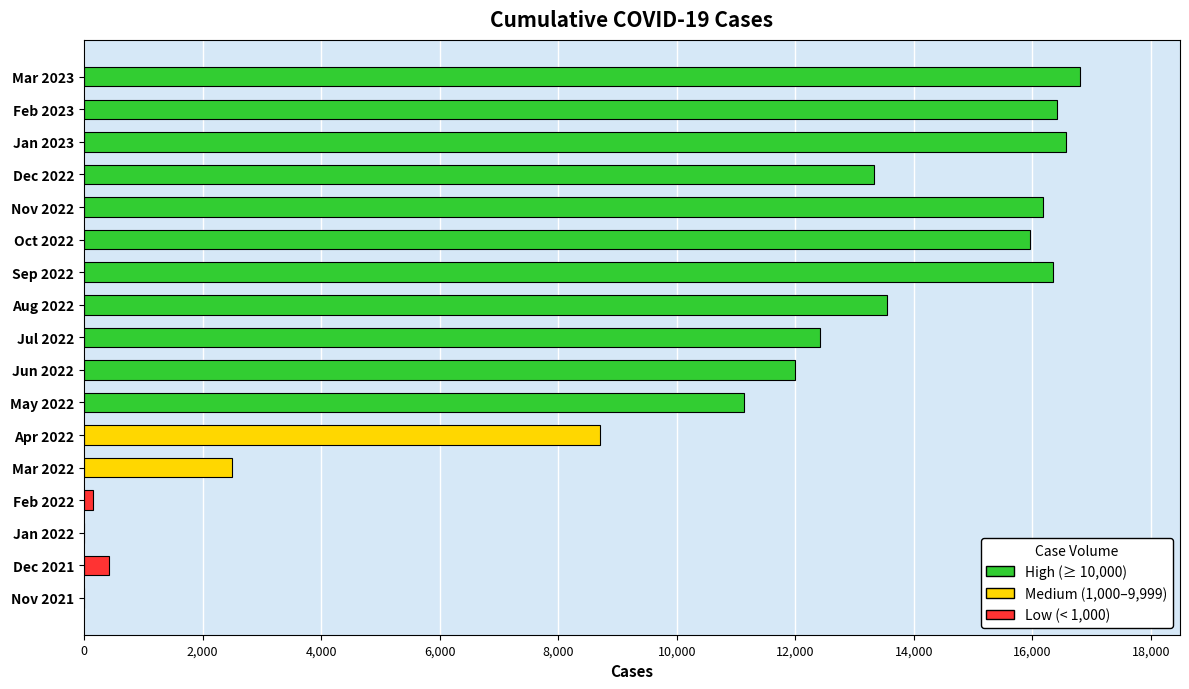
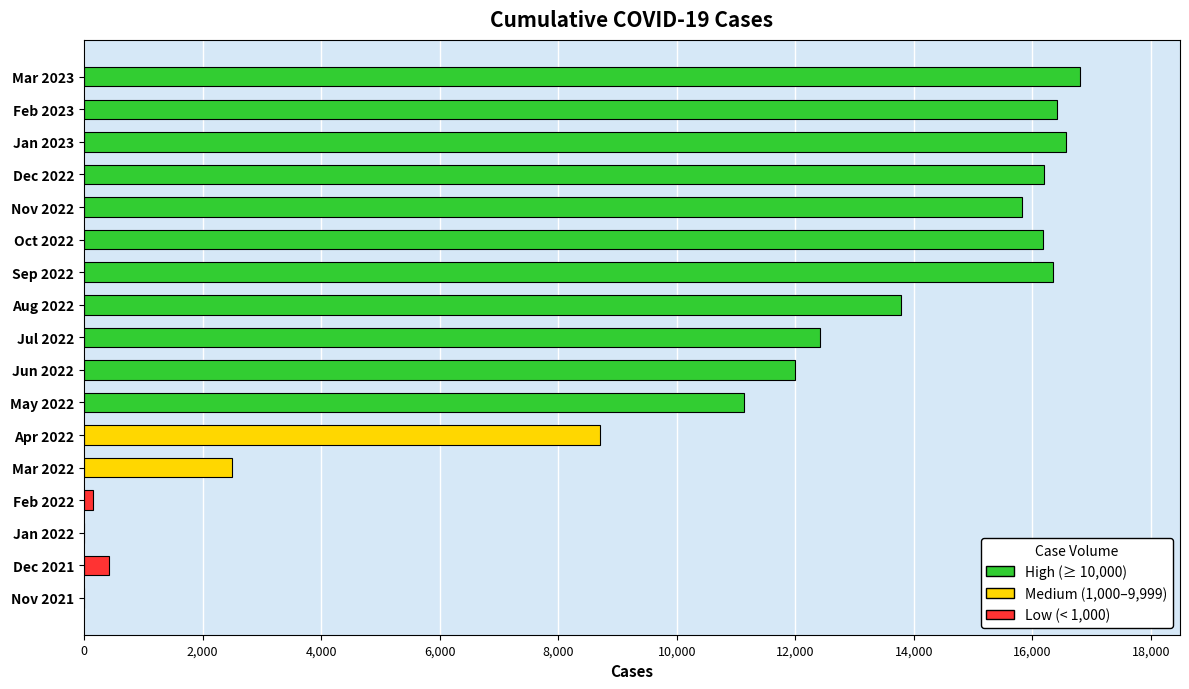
  {
    "Mar 2023": "16,800",
    "Feb 2023": "16,400",
    "Jan 2023": "16,600",
-   "Dec 2022": "13,300",
-   "Nov 2022": "16,200",
-   "Oct 2022": "16,000",
+   "Dec 2022": "16,200",
+   "Nov 2022": "15,800",
+   "Oct 2022": "16,200",
    "Sep 2022": "16,300",
-   "Aug 2022": "13,500",
+   "Aug 2022": "13,800",
    "Jul 2022": "12,400",
    "Jun 2022": "12,000",
    "May 2022": "11,100",
    "Apr 2022": "8,700",
    "Mar 2022": "2,500",
    "Feb 2022": "200",
    "Dec 2021": "400"
  }
